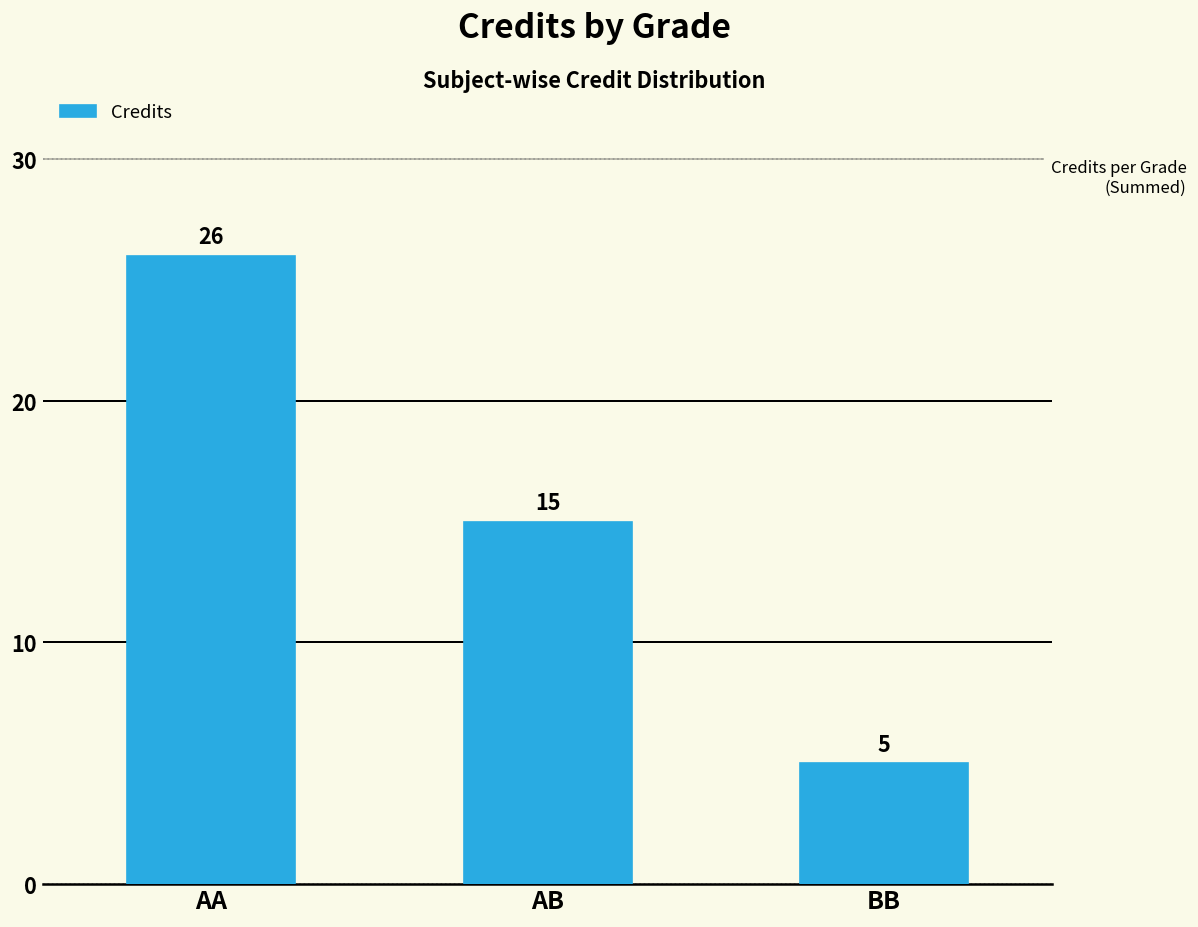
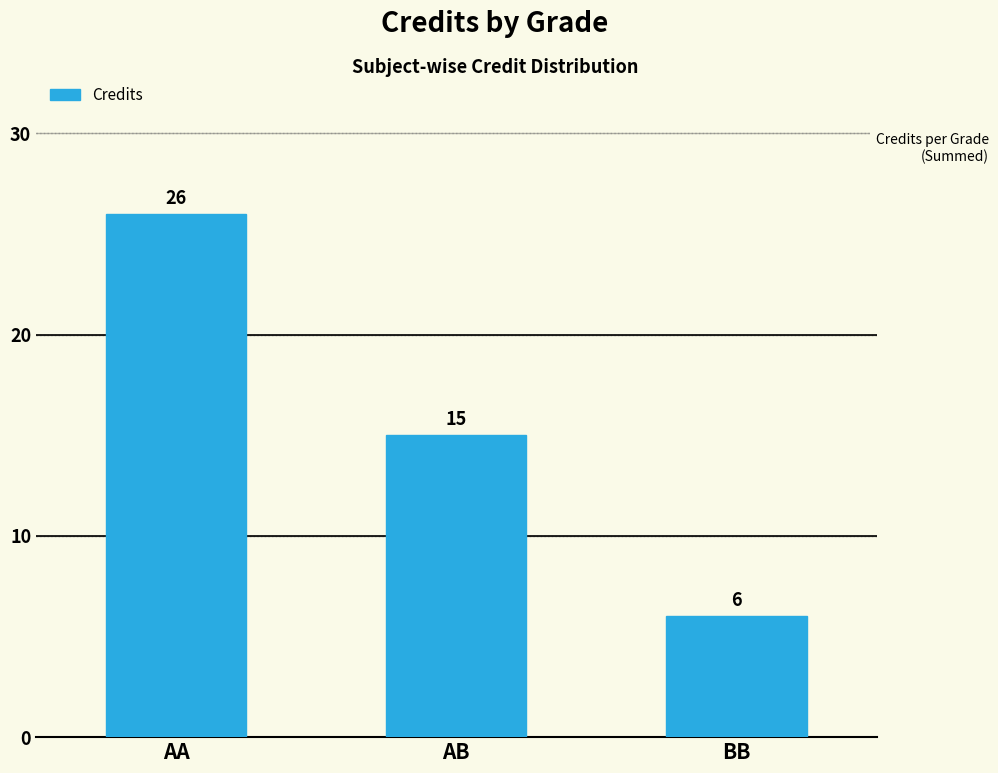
  {
    "AA": 26,
    "AB": 15,
-   "BB": 5
+   "BB": 6
  }
